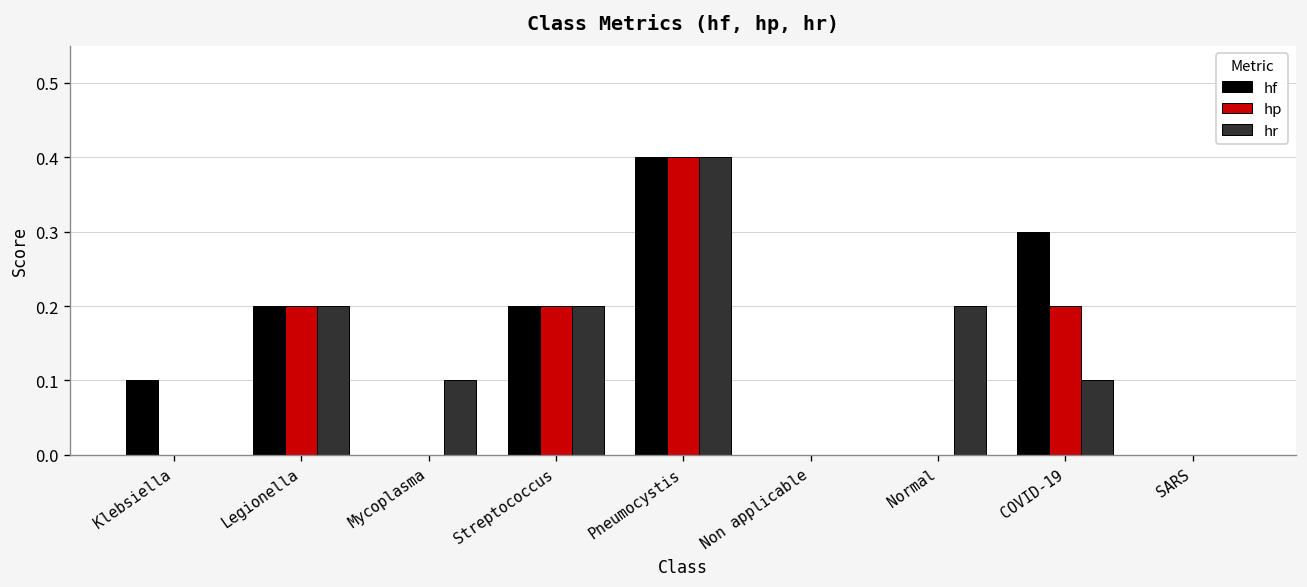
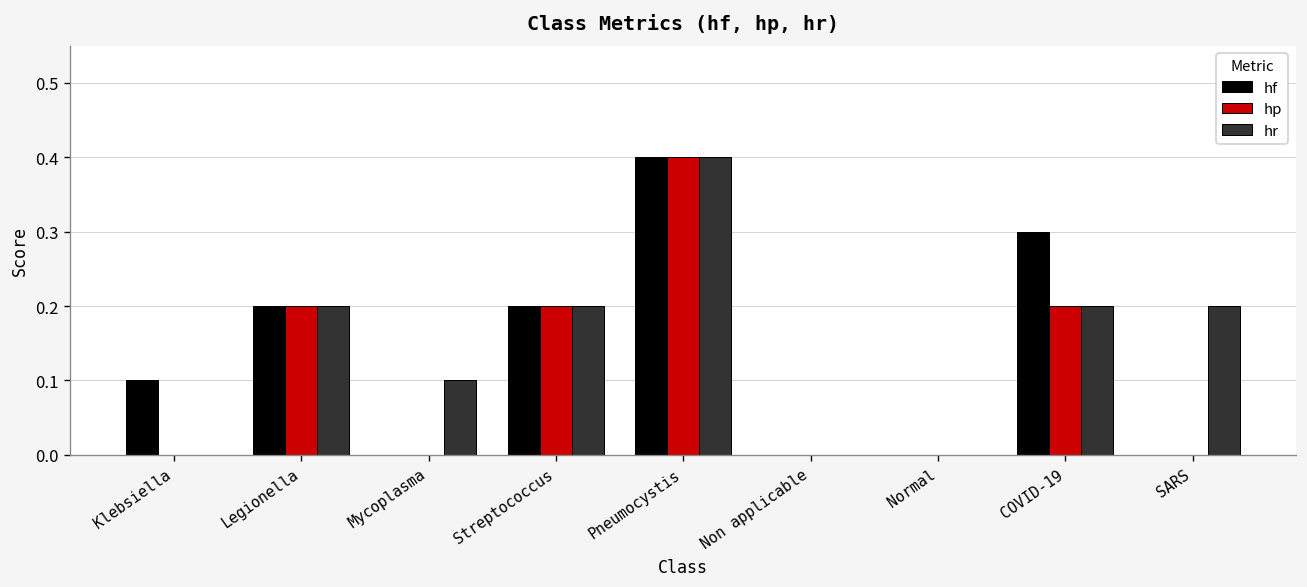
  {
    "hf": {
      "Klebsiella": 0.1,
      "Legionella": 0.2,
      "Mycoplasma": 0.0,
      "Streptococcus": 0.2,
      "Pneumocystis": 0.4,
      "Non applicable": 0.0,
      "Normal": 0.0,
      "COVID-19": 0.3,
      "SARS": 0.0
    },
    "hp": {
      "Klebsiella": 0.0,
      "Legionella": 0.2,
      "Mycoplasma": 0.0,
      "Streptococcus": 0.2,
      "Pneumocystis": 0.4,
      "Non applicable": 0.0,
      "Normal": 0.0,
      "COVID-19": 0.2,
      "SARS": 0.0
    },
    "hr": {
      "Klebsiella": 0.0,
      "Legionella": 0.2,
      "Mycoplasma": 0.1,
      "Streptococcus": 0.2,
      "Pneumocystis": 0.4,
      "Non applicable": 0.0,
-     "Normal": 0.2,
-     "COVID-19": 0.1,
-     "SARS": 0.0
+     "Normal": 0.0,
+     "COVID-19": 0.2,
+     "SARS": 0.2
    }
  }
